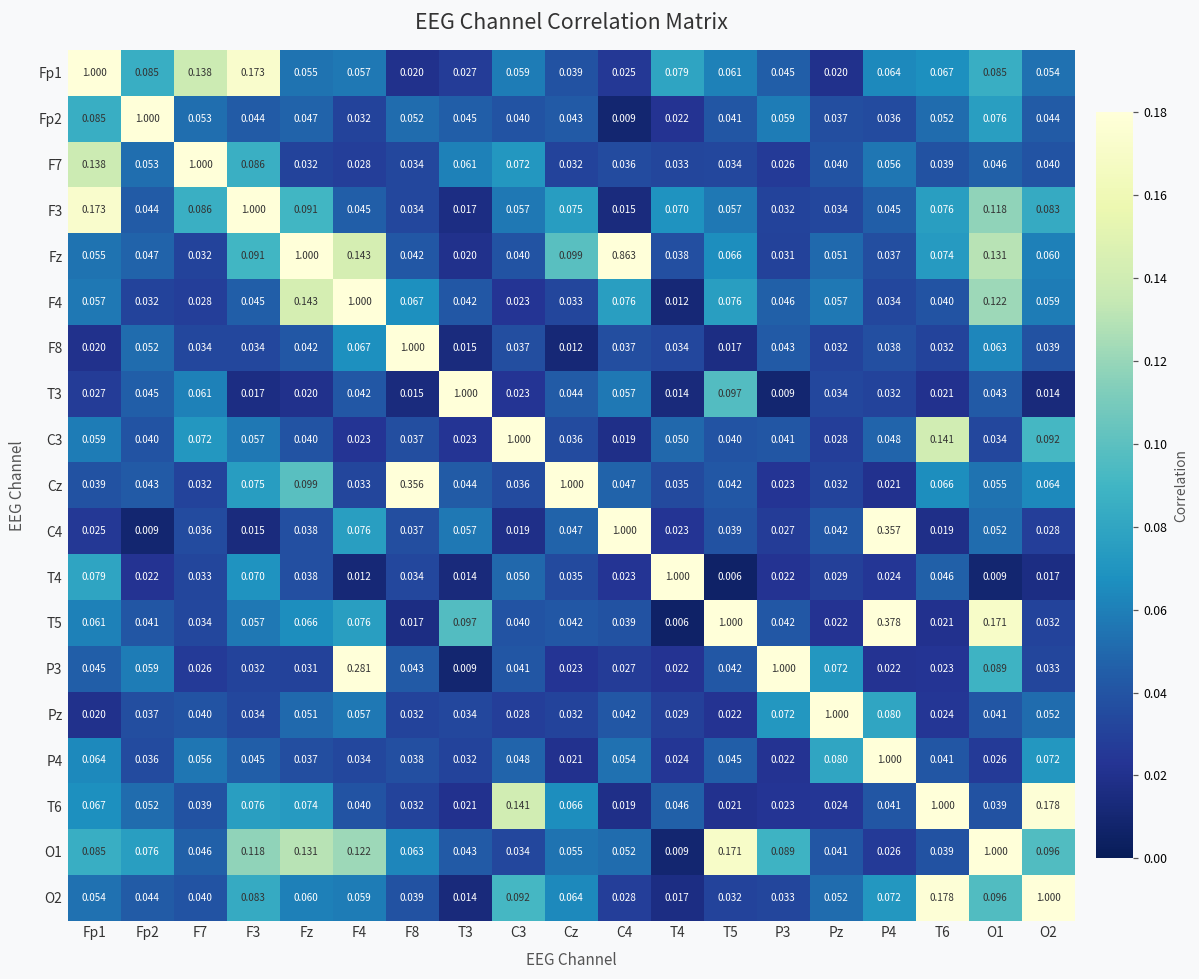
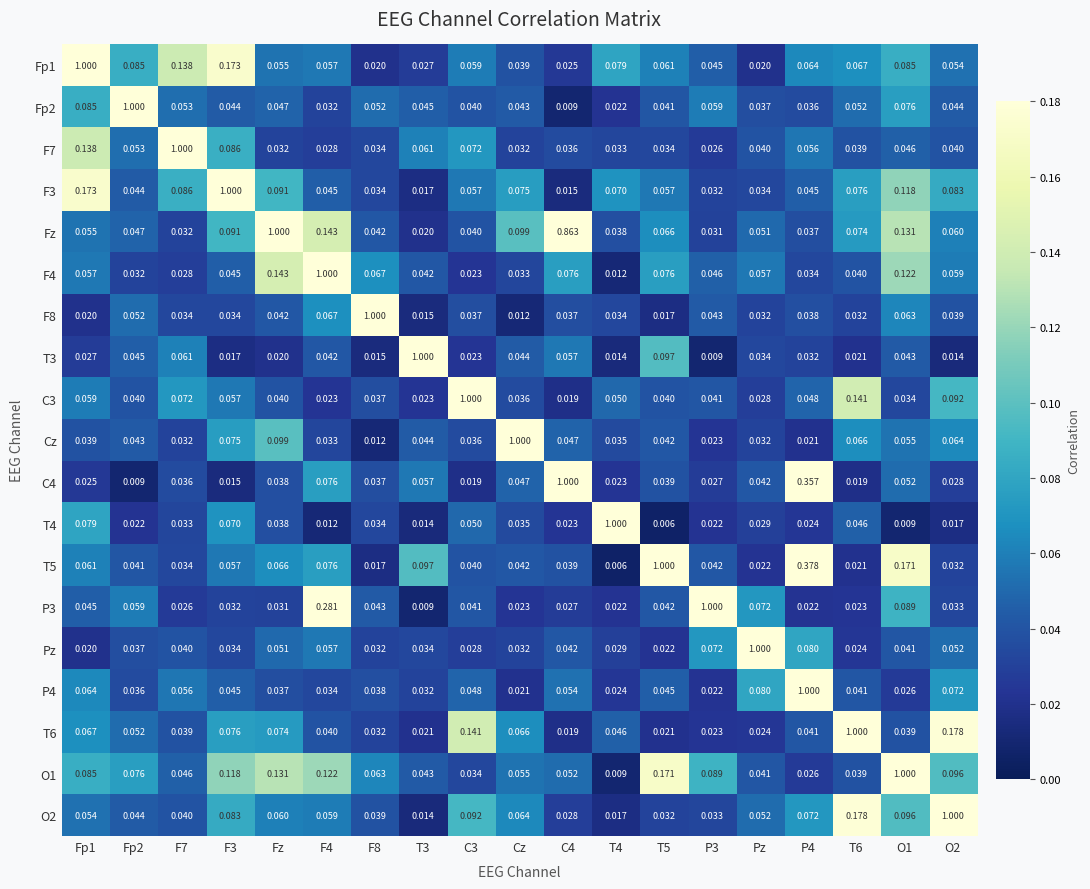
  {
    "Cz": {
      "Fp1": 0.039,
      "Fp2": 0.043,
      "F7": 0.032,
      "F3": 0.075,
      "Fz": 0.099,
      "F4": 0.033,
-     "F8": 0.356,
+     "F8": 0.012,
      "T3": 0.044,
      "C3": 0.036,
      "Cz": 1.000,
      "C4": 0.047,
      "T4": 0.035,
      "T5": 0.042,
      "P3": 0.023,
      "Pz": 0.032,
      "P4": 0.021,
      "T6": 0.066,
      "O1": 0.055,
      "O2": 0.064
    }
  }
